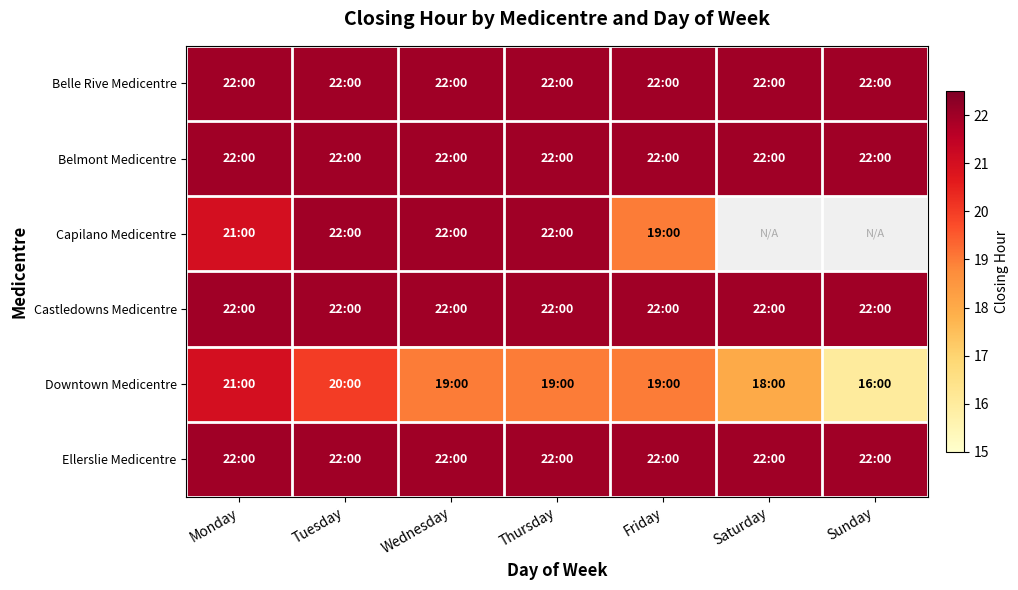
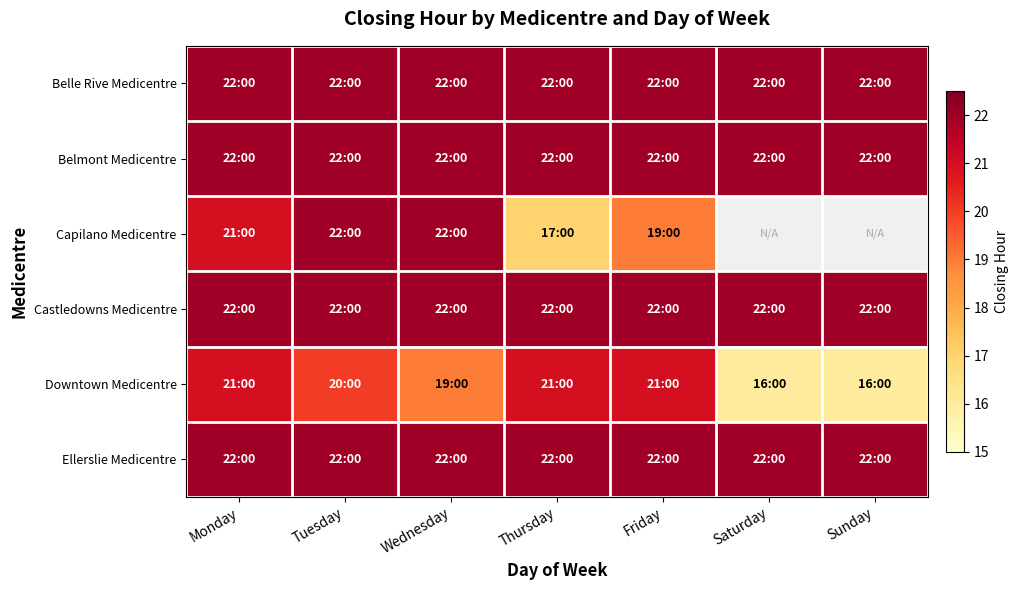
  {
    "Capilano Medicentre": {
-     "Thursday": "22:00"
+     "Thursday": "17:00"
    },
    "Downtown Medicentre": {
-     "Thursday": "19:00",
-     "Friday": "19:00",
-     "Saturday": "18:00"
+     "Thursday": "21:00",
+     "Friday": "21:00",
+     "Saturday": "16:00"
    }
  }
